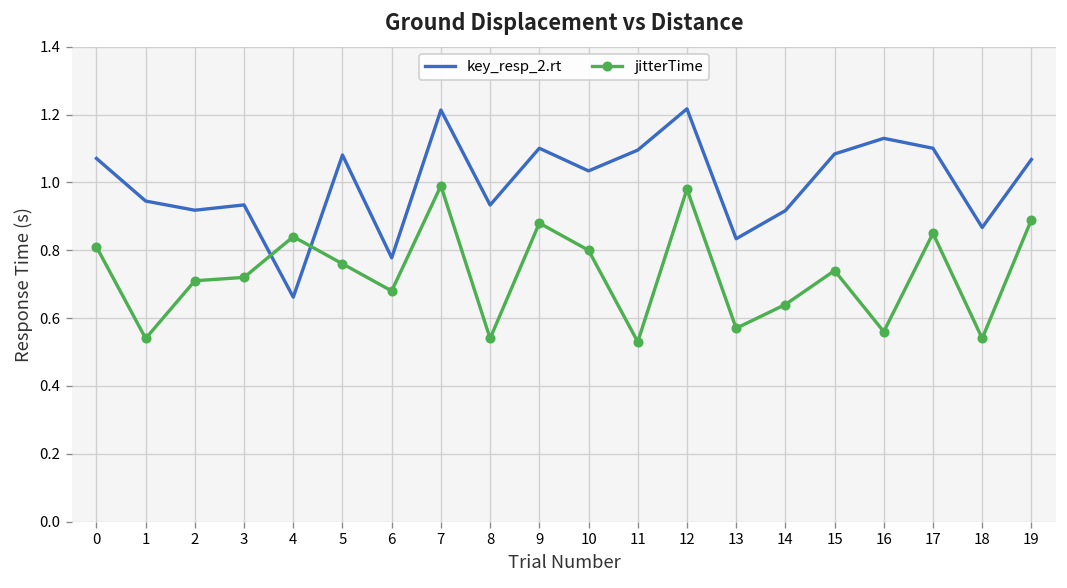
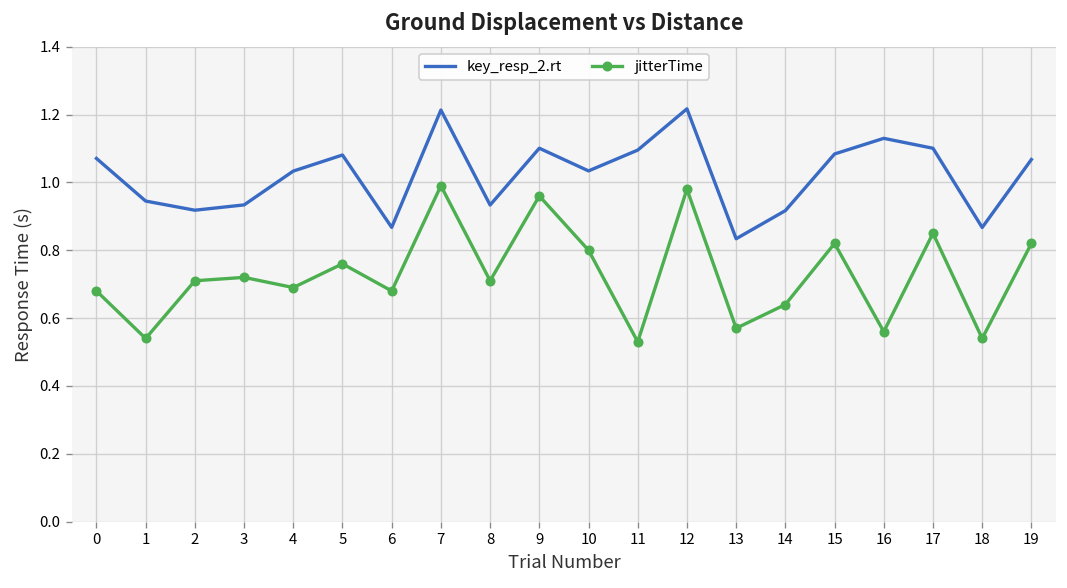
  {
    "key_resp_2.rt": {
      "0": 1.07,
      "1": 0.94,
      "2": 0.92,
      "3": 0.93,
-     "4": 0.66,
+     "4": 1.03,
      "5": 1.08,
-     "6": 0.78,
+     "6": 0.87,
      "7": 1.21,
      "8": 0.93,
      "9": 1.10,
      "10": 1.03,
      "11": 1.10,
      "12": 1.22,
      "13": 0.83,
      "14": 0.92,
      "15": 1.08,
      "16": 1.13,
      "17": 1.10,
      "18": 0.87,
      "19": 1.07
    },
    "jitterTime": {
-     "0": 0.81,
+     "0": 0.68,
      "1": 0.54,
      "2": 0.71,
      "3": 0.72,
-     "4": 0.84,
+     "4": 0.69,
      "5": 0.76,
      "6": 0.68,
      "7": 0.99,
-     "8": 0.54,
-     "9": 0.88,
+     "8": 0.71,
+     "9": 0.96,
      "10": 0.80,
      "11": 0.53,
      "12": 0.98,
      "13": 0.57,
      "14": 0.64,
-     "15": 0.74,
+     "15": 0.82,
      "16": 0.56,
      "17": 0.85,
      "18": 0.54,
-     "19": 0.89
+     "19": 0.82
    }
  }
